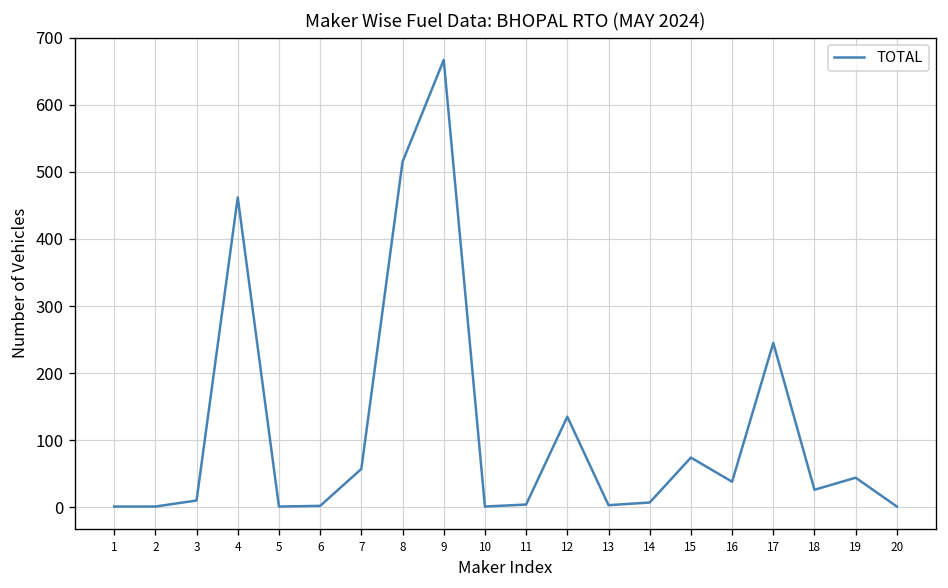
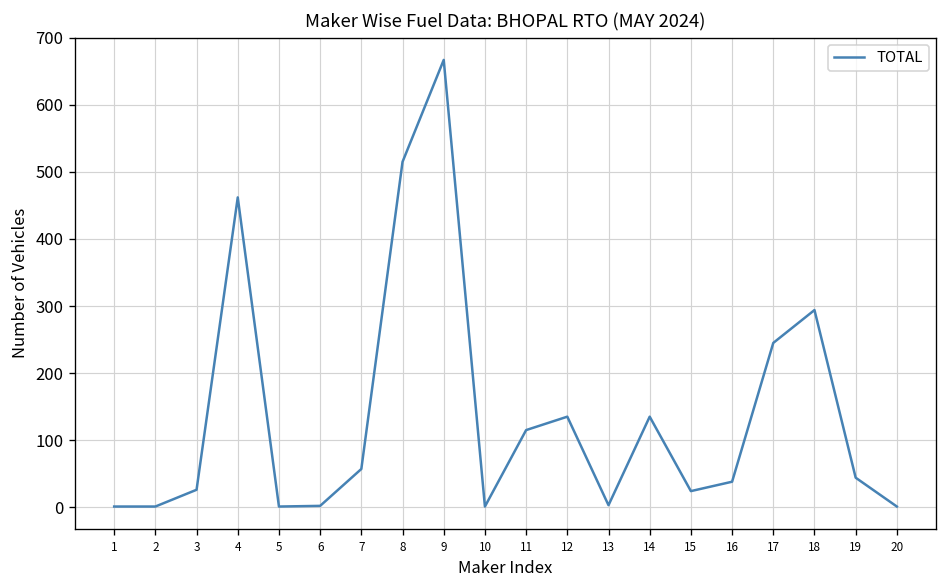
  {
    "1": 0,
    "2": 0,
-   "3": 10,
+   "3": 30,
    "4": 460,
    "5": 0,
    "6": 0,
    "7": 60,
    "8": 520,
    "9": 670,
    "10": 0,
-   "11": 0,
+   "11": 120,
    "12": 140,
    "13": 0,
-   "14": 10,
-   "15": 70,
+   "14": 140,
+   "15": 20,
    "16": 40,
    "17": 250,
-   "18": 30,
+   "18": 290,
    "19": 40,
    "20": 0
  }
